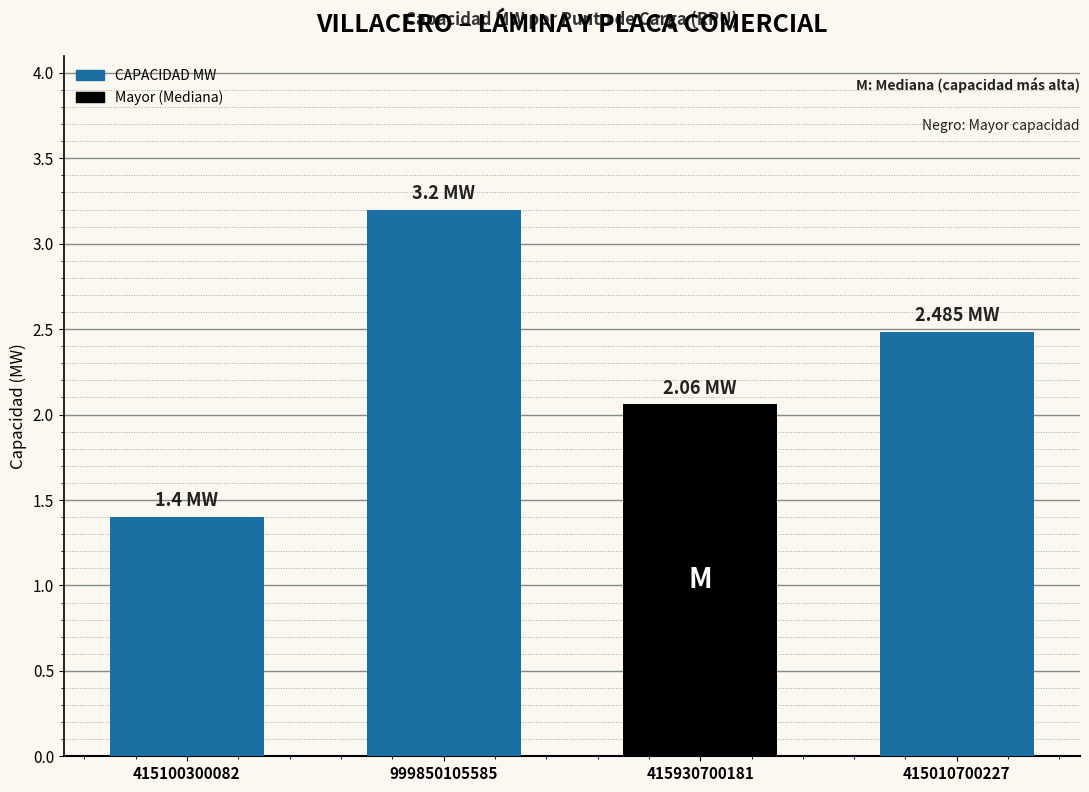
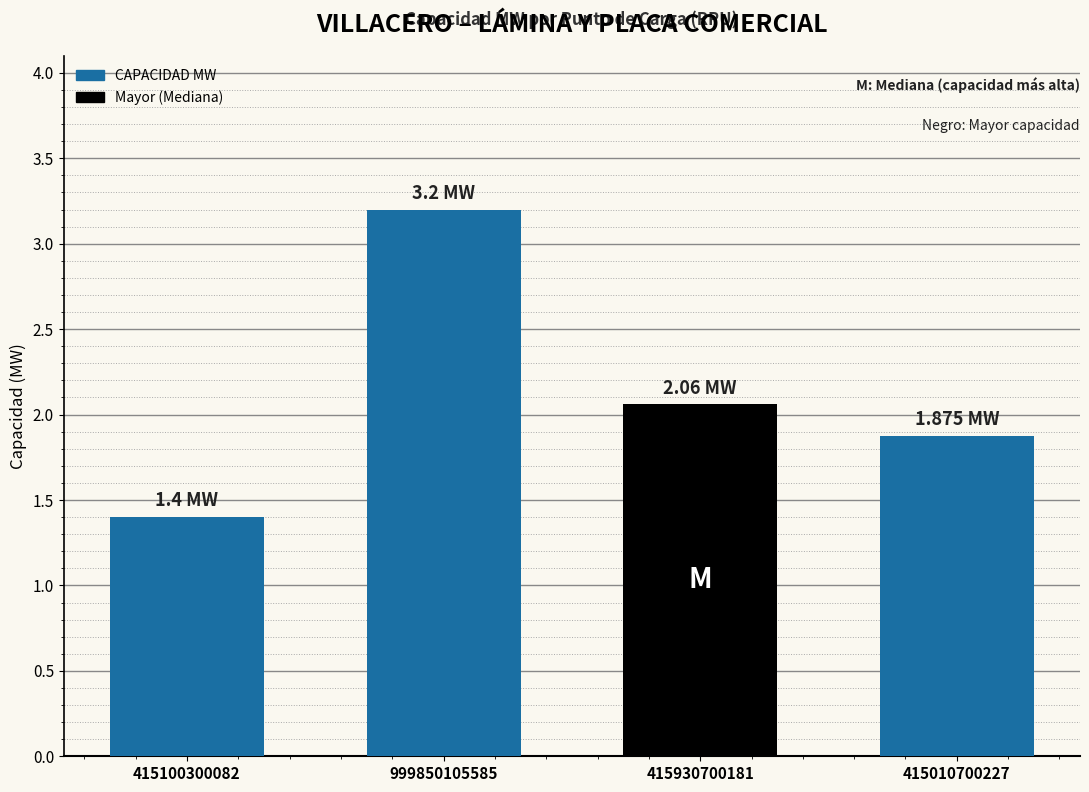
  {
    "415100300082": 1.4,
    "999850105585": 3.2,
    "415930700181": 2.06,
-   "415010700227": 2.485
+   "415010700227": 1.875
  }
